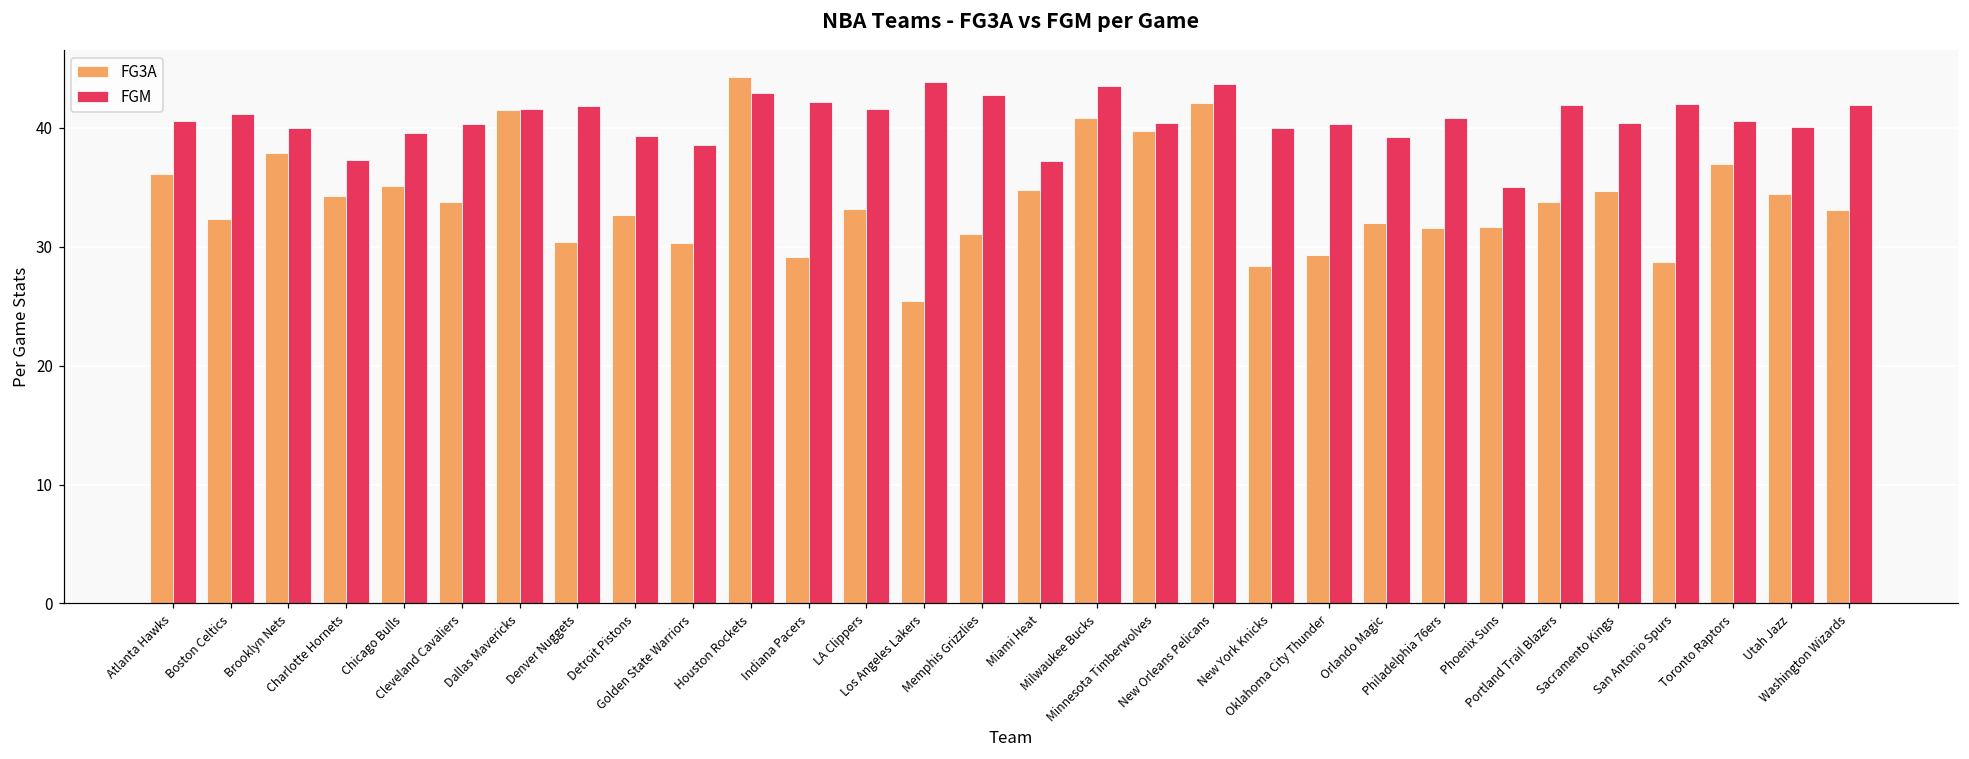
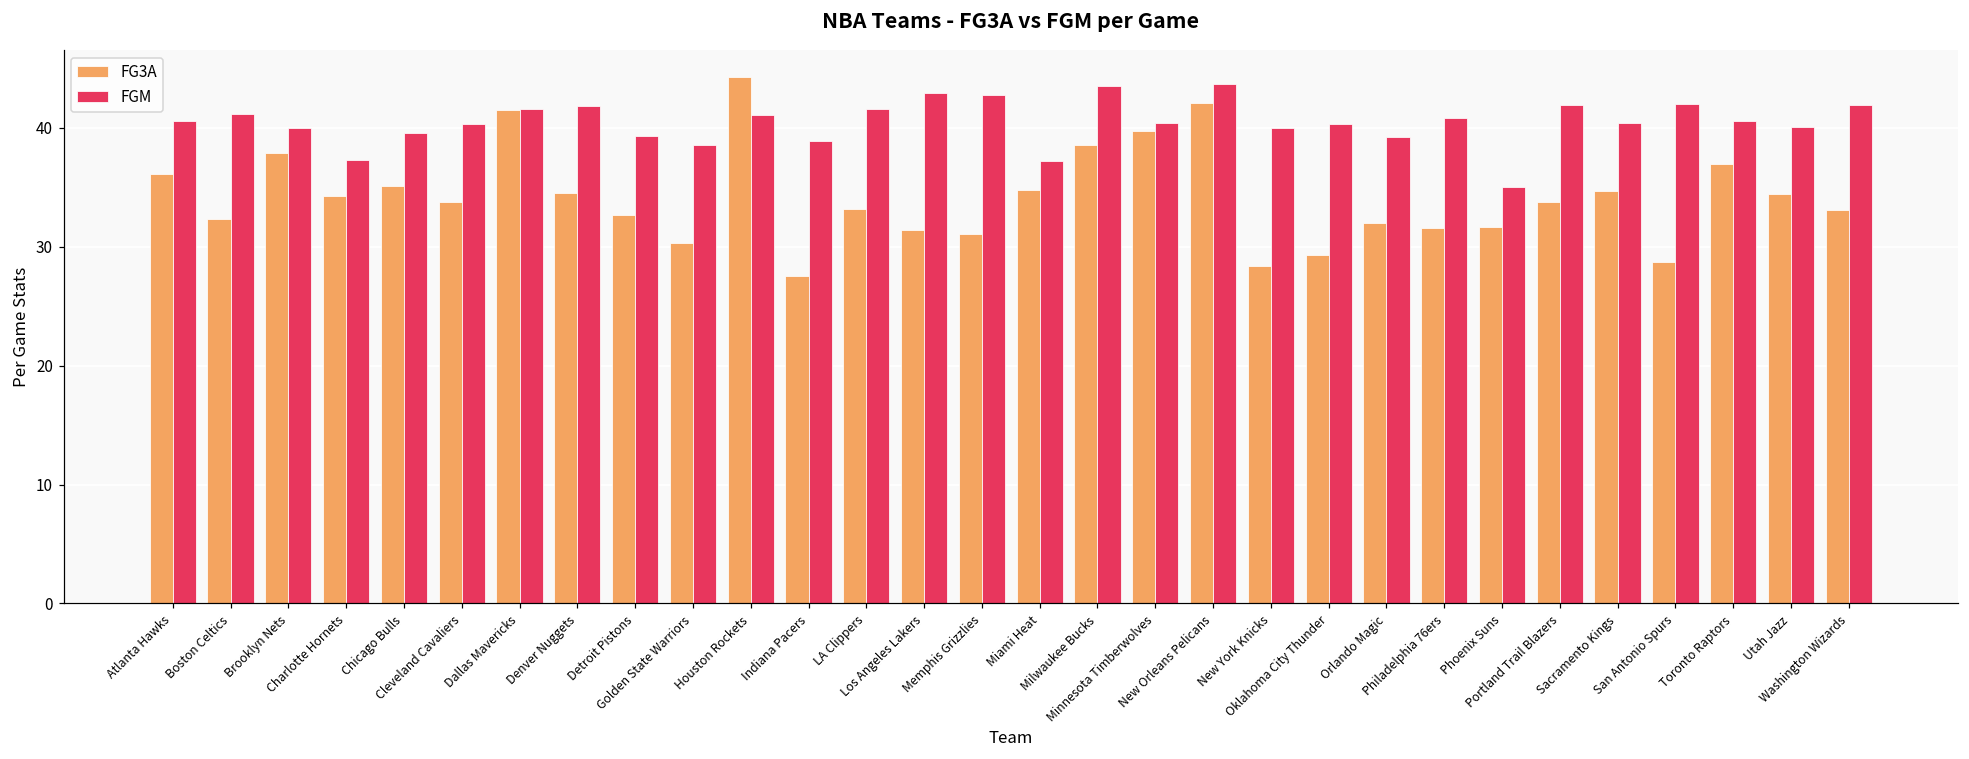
  {
    "FG3A": {
      "Atlanta Hawks": 36.1,
      "Boston Celtics": 32.3,
      "Brooklyn Nets": 37.9,
      "Charlotte Hornets": 34.3,
      "Chicago Bulls": 35.1,
      "Cleveland Cavaliers": 33.8,
      "Dallas Mavericks": 41.5,
-     "Denver Nuggets": 30.4,
+     "Denver Nuggets": 34.5,
      "Detroit Pistons": 32.7,
      "Golden State Warriors": 30.3,
      "Houston Rockets": 44.3,
-     "Indiana Pacers": 29.1,
+     "Indiana Pacers": 27.5,
      "LA Clippers": 33.2,
-     "Los Angeles Lakers": 25.4,
+     "Los Angeles Lakers": 31.4,
      "Memphis Grizzlies": 31.1,
      "Miami Heat": 34.8,
-     "Milwaukee Bucks": 40.8,
+     "Milwaukee Bucks": 38.6,
      "Minnesota Timberwolves": 39.7,
      "New Orleans Pelicans": 42.1,
      "New York Knicks": 28.4,
      "Oklahoma City Thunder": 29.3,
      "Orlando Magic": 32.0,
      "Philadelphia 76ers": 31.6,
      "Phoenix Suns": 31.7,
      "Portland Trail Blazers": 33.8,
      "Sacramento Kings": 34.7,
      "San Antonio Spurs": 28.7,
      "Toronto Raptors": 37.0,
      "Utah Jazz": 34.4,
      "Washington Wizards": 33.1
    },
    "FGM": {
      "Atlanta Hawks": 40.6,
      "Boston Celtics": 41.2,
      "Brooklyn Nets": 40.0,
      "Charlotte Hornets": 37.3,
      "Chicago Bulls": 39.6,
      "Cleveland Cavaliers": 40.3,
      "Dallas Mavericks": 41.6,
      "Denver Nuggets": 41.8,
      "Detroit Pistons": 39.3,
      "Golden State Warriors": 38.6,
-     "Houston Rockets": 42.9,
-     "Indiana Pacers": 42.2,
+     "Houston Rockets": 41.1,
+     "Indiana Pacers": 38.9,
      "LA Clippers": 41.6,
-     "Los Angeles Lakers": 43.9,
+     "Los Angeles Lakers": 42.9,
      "Memphis Grizzlies": 42.8,
      "Miami Heat": 37.2,
      "Milwaukee Bucks": 43.5,
      "Minnesota Timberwolves": 40.4,
      "New Orleans Pelicans": 43.7,
      "New York Knicks": 40.0,
      "Oklahoma City Thunder": 40.3,
      "Orlando Magic": 39.2,
      "Philadelphia 76ers": 40.8,
      "Phoenix Suns": 35.0,
      "Portland Trail Blazers": 41.9,
      "Sacramento Kings": 40.4,
      "San Antonio Spurs": 42.0,
      "Toronto Raptors": 40.6,
      "Utah Jazz": 40.1,
      "Washington Wizards": 41.9
    }
  }
